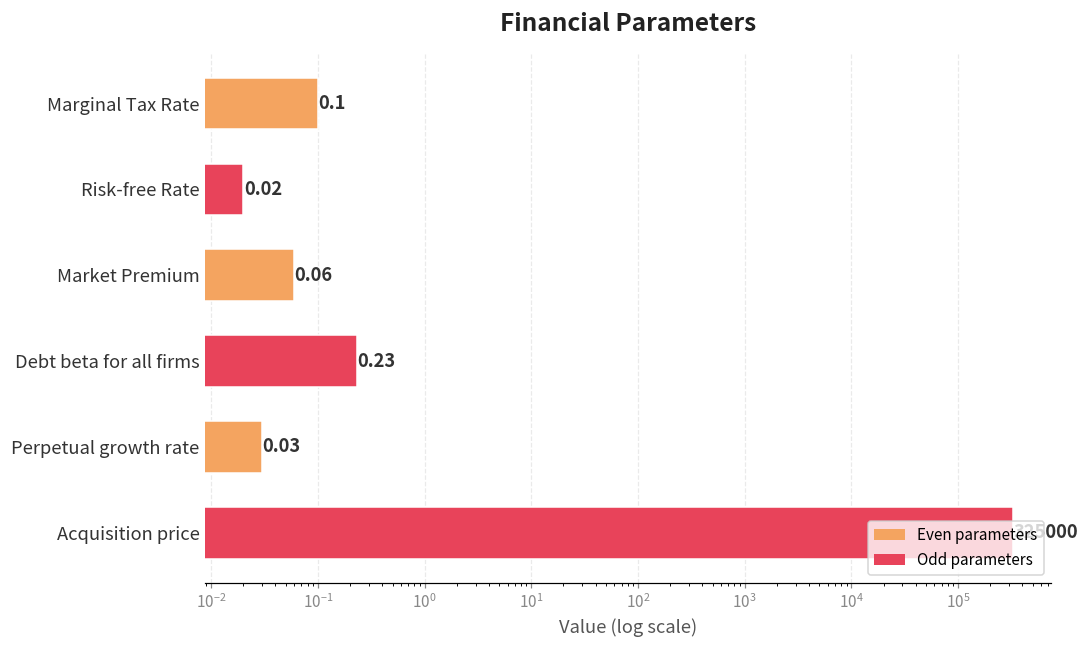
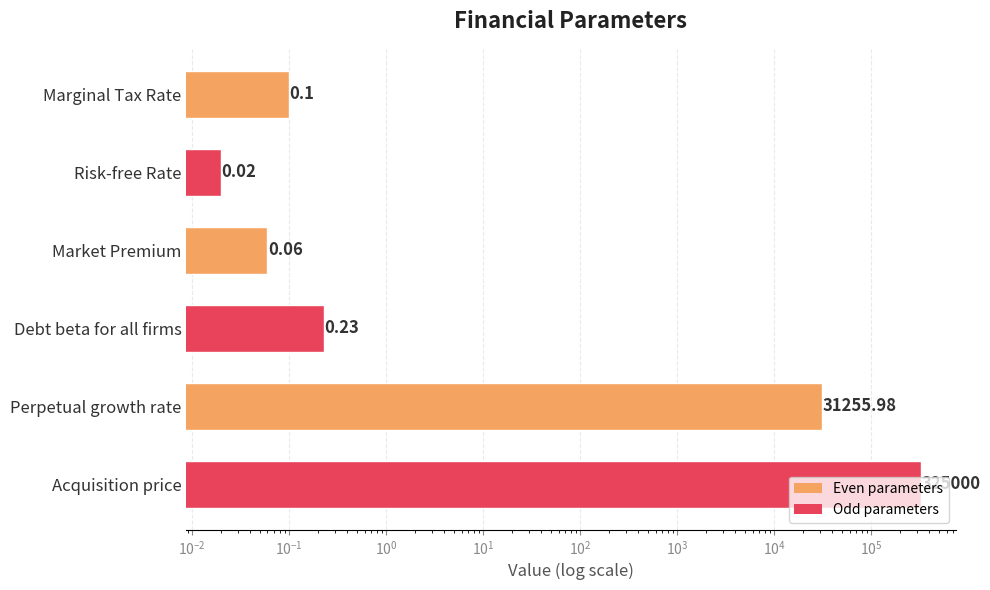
  {
    "Marginal Tax Rate": 0.1,
    "Risk-free Rate": 0.02,
    "Market Premium": 0.06,
    "Debt beta for all firms": 0.23,
-   "Perpetual growth rate": 0.03
+   "Perpetual growth rate": 31255.98
  }
